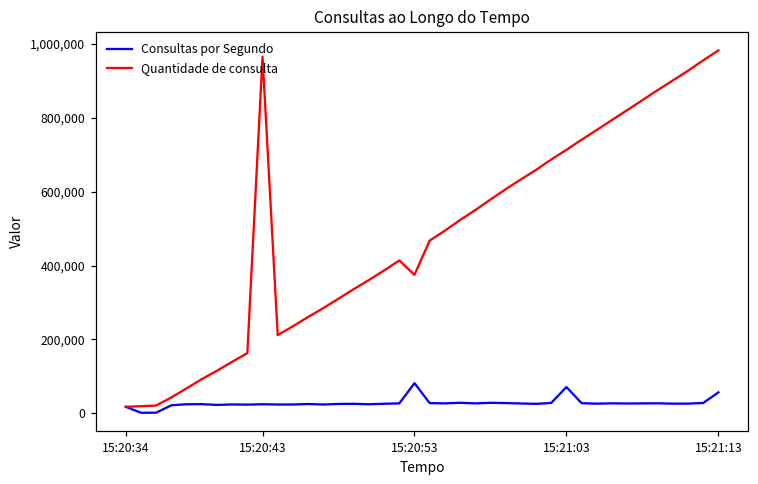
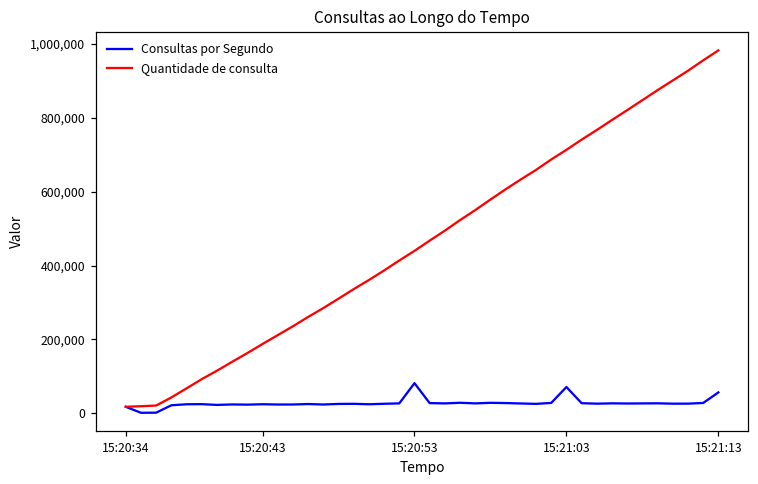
  {
    "Consultas por Segundo": {
      "15:20:43": "20,000",
      "15:20:53": "80,000",
      "15:21:03": "70,000",
      "15:21:13": "60,000"
    },
    "Quantidade de consulta": {
-     "15:20:43": "960,000",
-     "15:20:53": "370,000",
+     "15:20:43": "190,000",
+     "15:20:53": "440,000",
      "15:21:03": "710,000",
      "15:21:13": "980,000"
    }
  }
